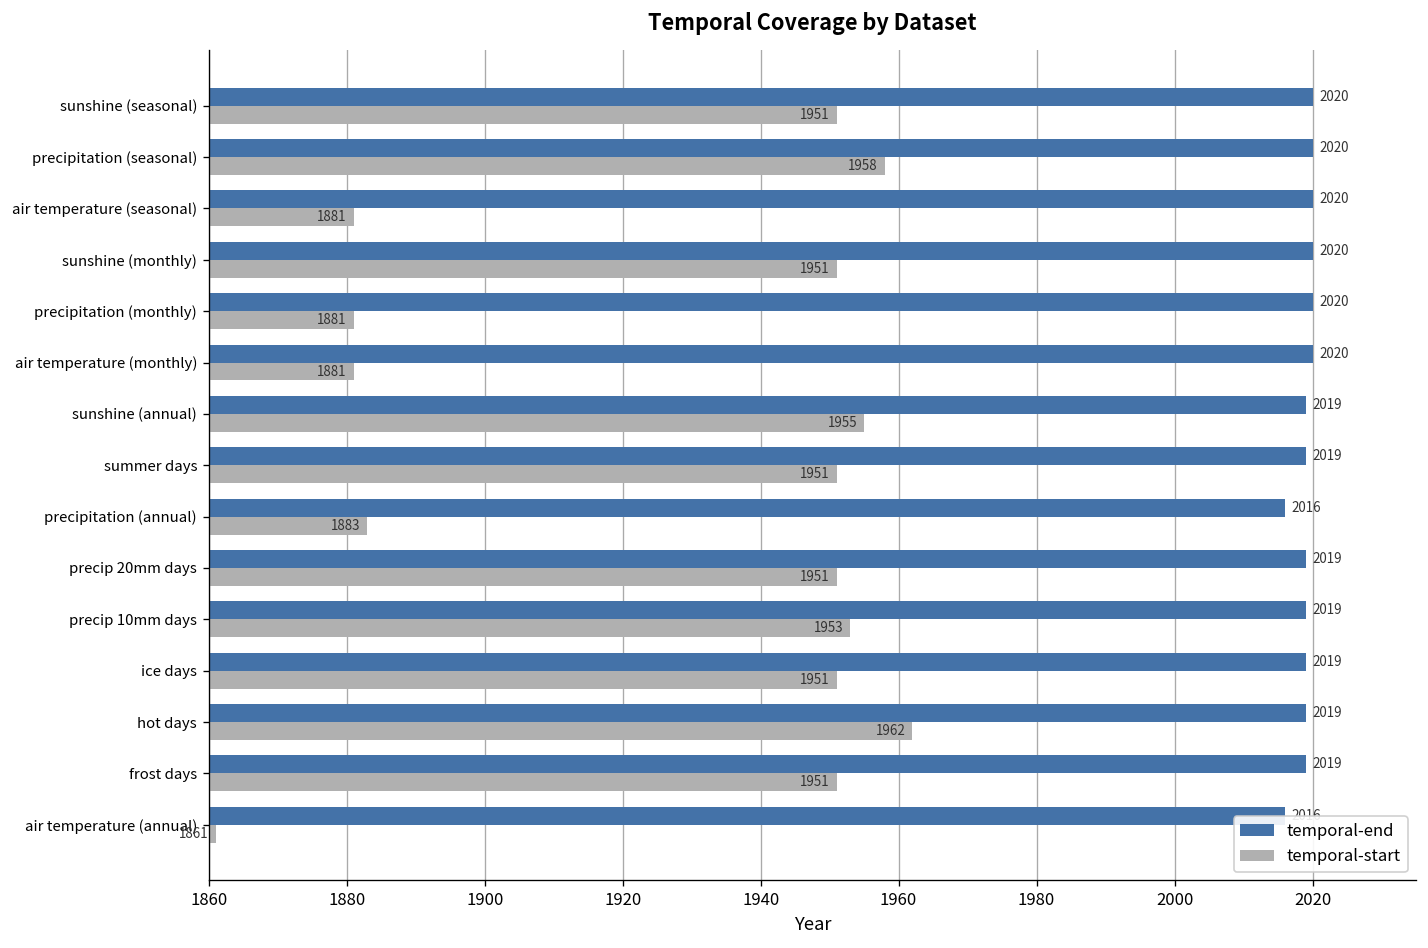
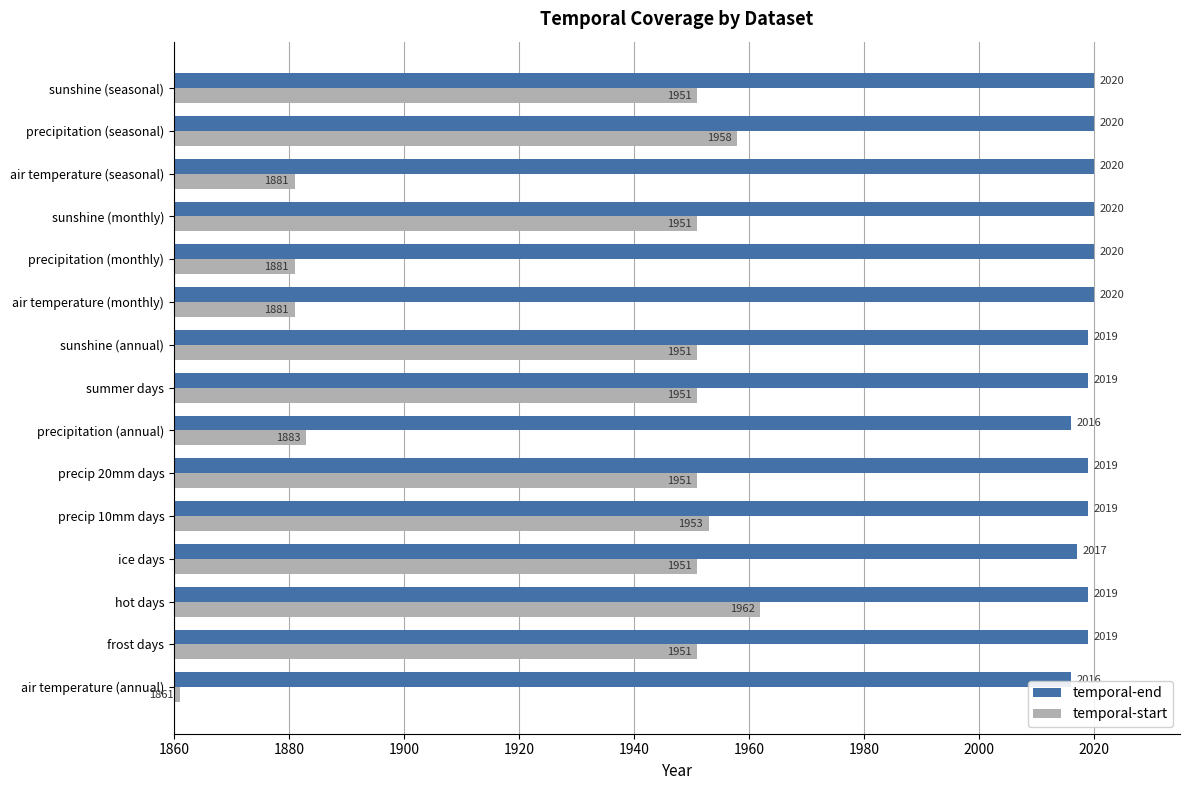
  {
    "temporal-end": {
      "sunshine (seasonal)": 2020,
      "precipitation (seasonal)": 2020,
      "air temperature (seasonal)": 2020,
      "sunshine (monthly)": 2020,
      "precipitation (monthly)": 2020,
      "air temperature (monthly)": 2020,
      "sunshine (annual)": 2019,
      "summer days": 2019,
      "precipitation (annual)": 2016,
      "precip 20mm days": 2019,
      "precip 10mm days": 2019,
-     "ice days": 2019,
+     "ice days": 2017,
      "hot days": 2019,
      "frost days": 2019
    },
    "temporal-start": {
      "sunshine (seasonal)": 1951,
      "precipitation (seasonal)": 1958,
      "air temperature (seasonal)": 1881,
      "sunshine (monthly)": 1951,
      "precipitation (monthly)": 1881,
      "air temperature (monthly)": 1881,
-     "sunshine (annual)": 1955,
+     "sunshine (annual)": 1951,
      "summer days": 1951,
      "precipitation (annual)": 1883,
      "precip 20mm days": 1951,
      "precip 10mm days": 1953,
      "ice days": 1951,
      "hot days": 1962,
      "frost days": 1951,
      "air temperature (annual)": 1861
    }
  }
